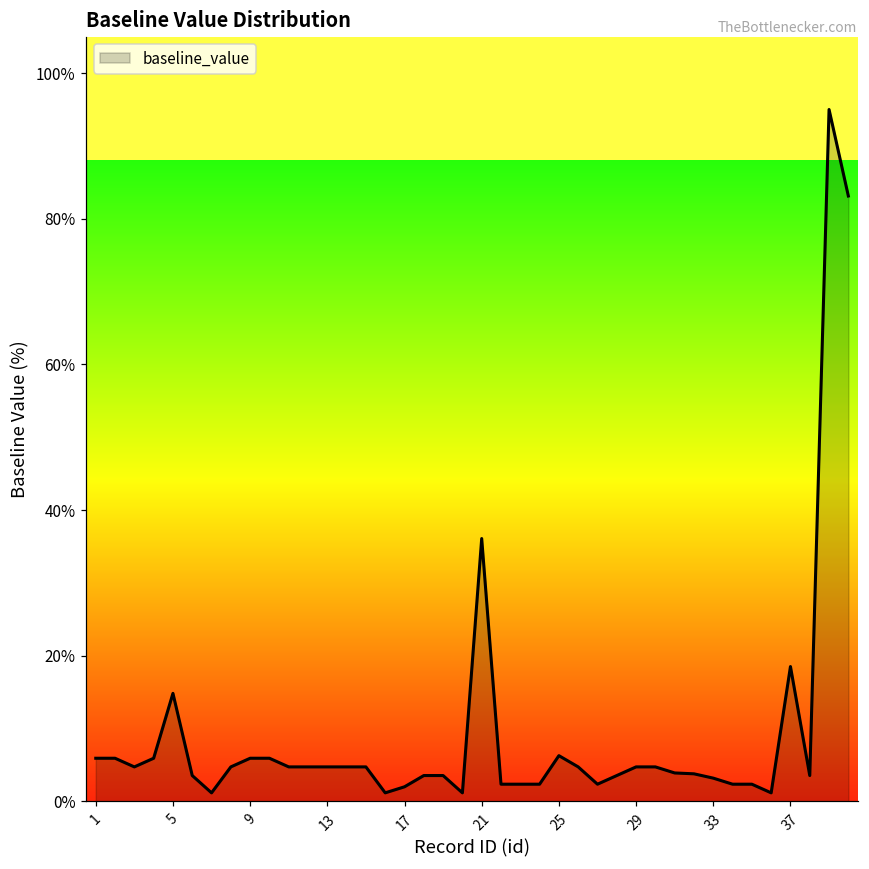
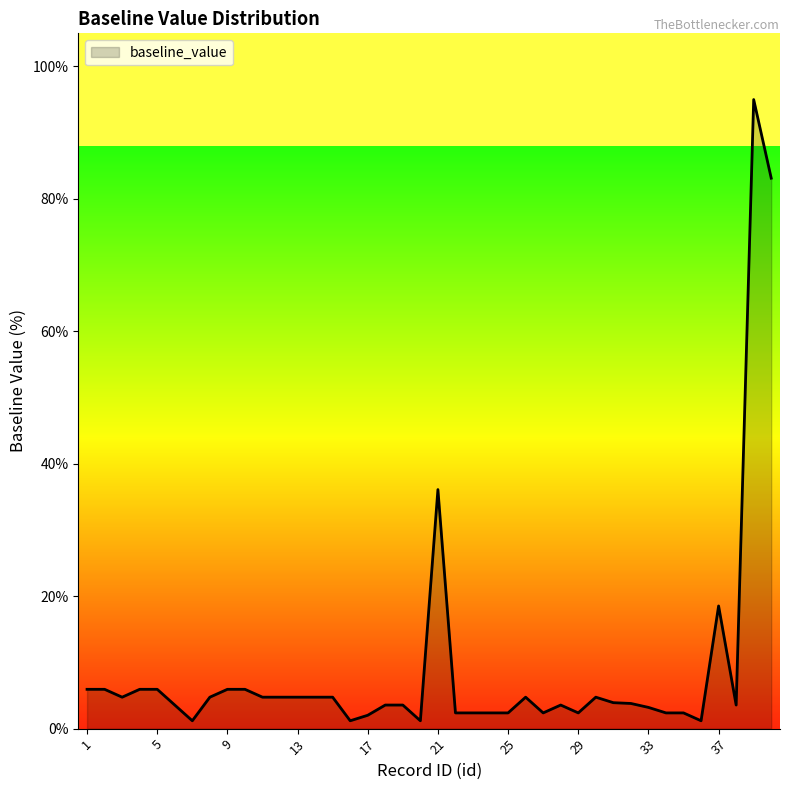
  {
    "1": "6%",
-   "5": "15%",
+   "5": "6%",
    "9": "6%",
    "13": "5%",
    "17": "2%",
    "21": "36%",
-   "25": "6%",
-   "29": "5%",
+   "25": "2%",
+   "29": "2%",
    "33": "3%",
    "37": "19%"
  }
